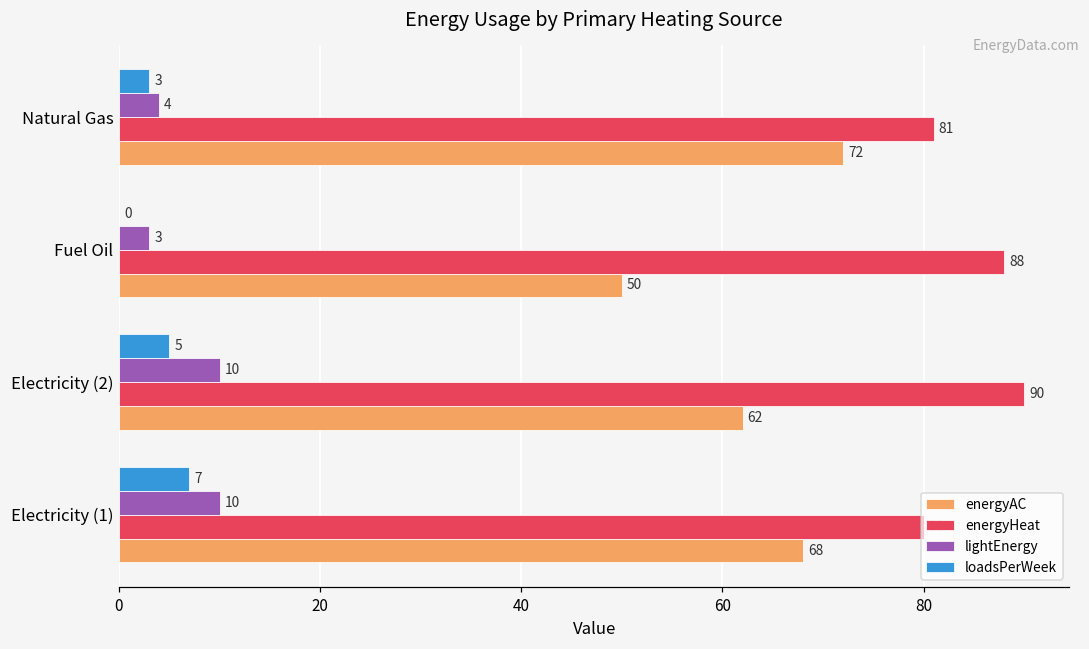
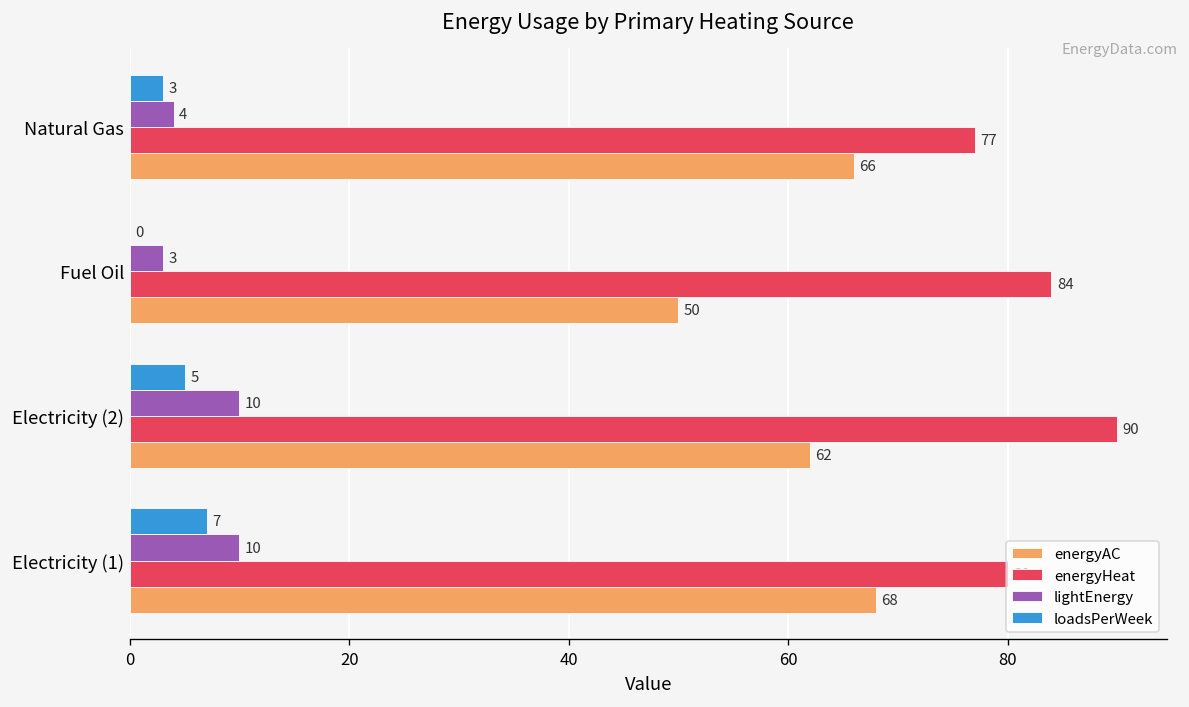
  {
    "energyAC": {
-     "Natural Gas": 72,
+     "Natural Gas": 66,
      "Fuel Oil": 50,
      "Electricity (2)": 62,
      "Electricity (1)": 68
    },
    "energyHeat": {
-     "Natural Gas": 81,
-     "Fuel Oil": 88,
+     "Natural Gas": 77,
+     "Fuel Oil": 84,
      "Electricity (2)": 90
    },
    "lightEnergy": {
      "Natural Gas": 4,
      "Fuel Oil": 3,
      "Electricity (2)": 10,
      "Electricity (1)": 10
    },
    "loadsPerWeek": {
      "Natural Gas": 3,
      "Fuel Oil": 0,
      "Electricity (2)": 5,
      "Electricity (1)": 7
    }
  }
